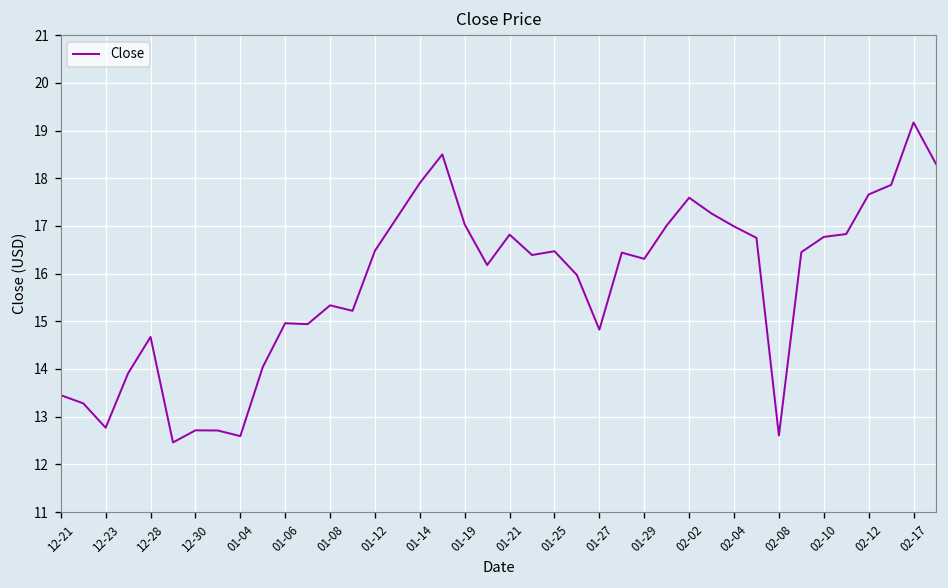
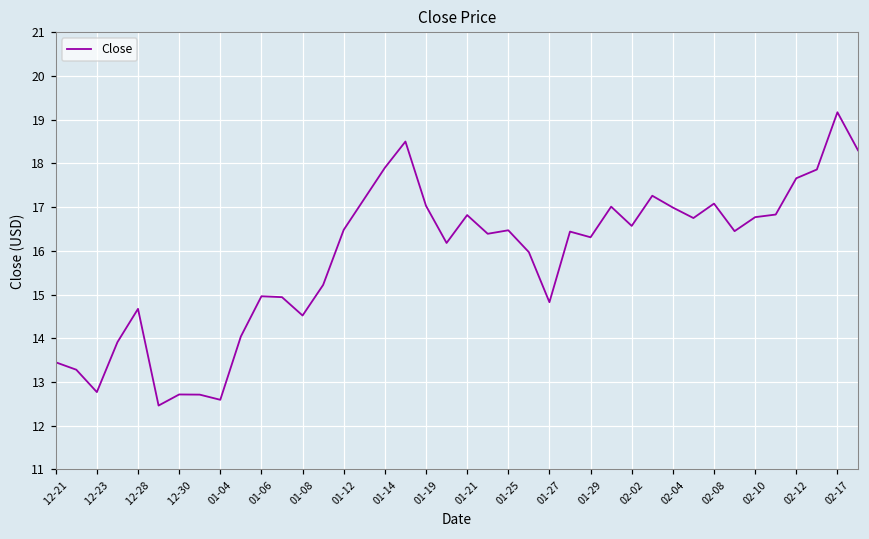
  {
    "12-21": 13.4,
    "12-23": 12.8,
    "12-28": 14.7,
    "12-30": 12.7,
    "01-04": 12.6,
    "01-06": 15.0,
-   "01-08": 15.3,
+   "01-08": 14.5,
    "01-12": 16.5,
    "01-14": 17.9,
    "01-19": 17.0,
    "01-21": 16.8,
    "01-25": 16.5,
    "01-27": 14.8,
    "01-29": 16.3,
-   "02-02": 17.6,
+   "02-02": 16.6,
    "02-04": 17.0,
-   "02-08": 12.6,
+   "02-08": 17.1,
    "02-10": 16.8,
    "02-12": 17.7,
    "02-17": 19.2
  }
